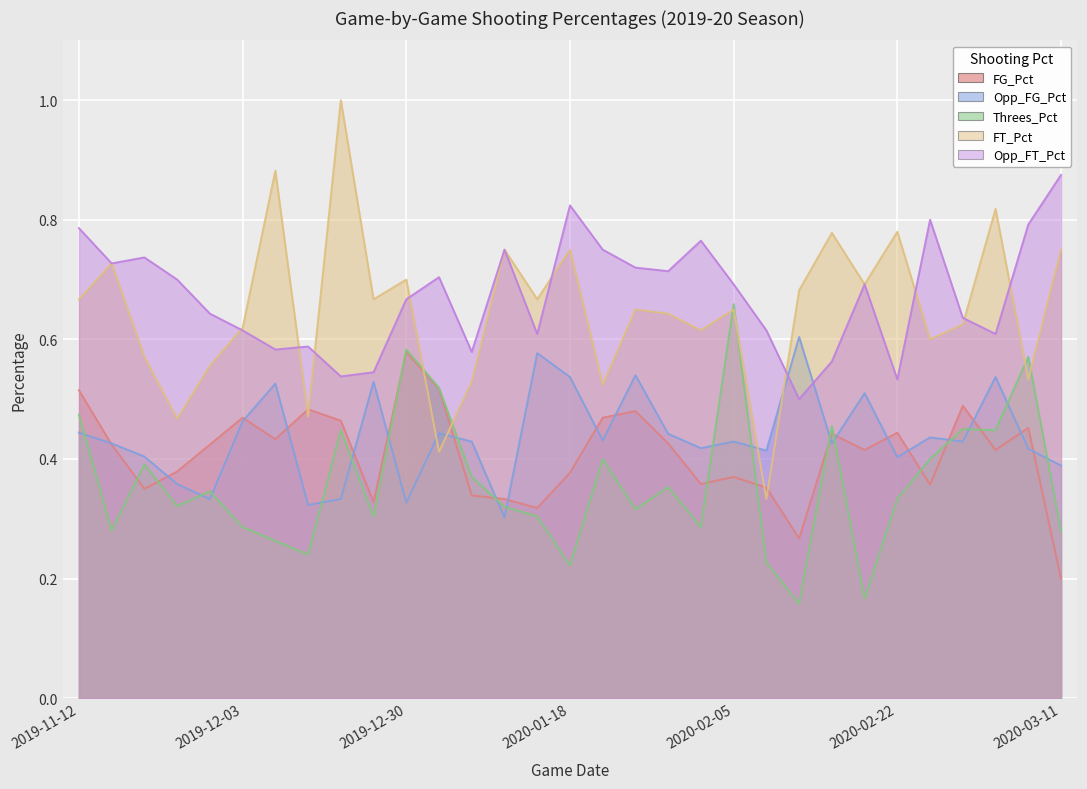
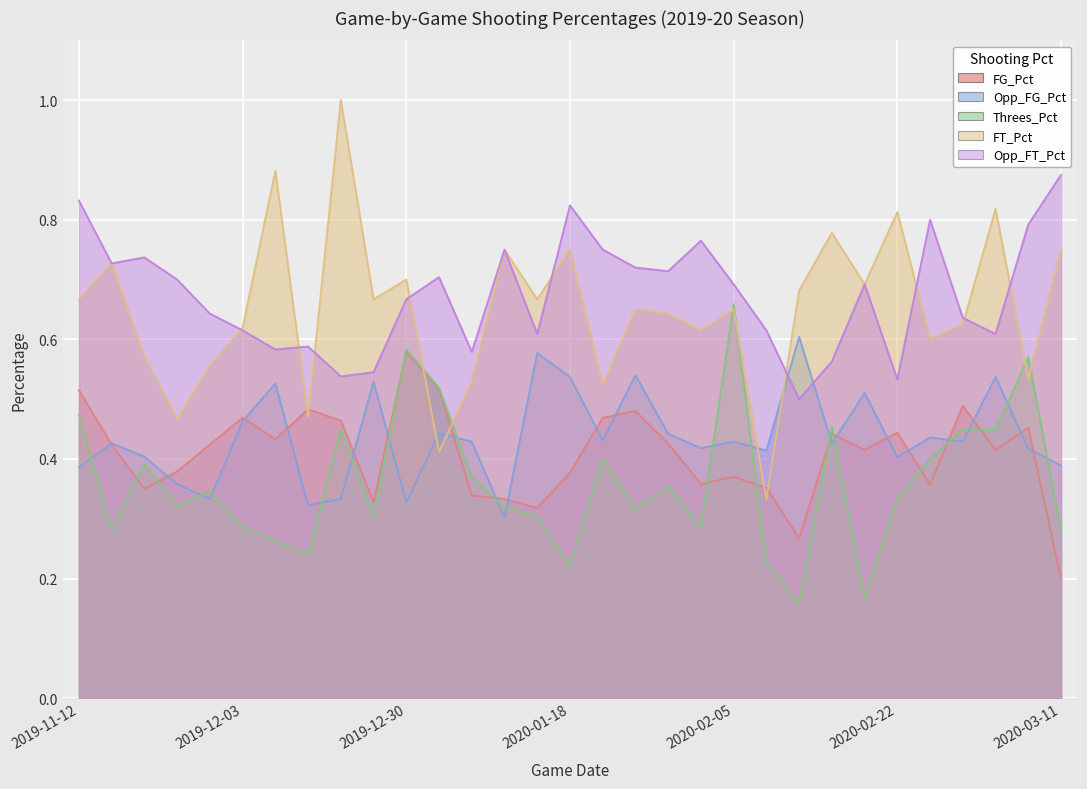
  {
    "FG_Pct": {
      "2019-11-12": 0.52,
      "2019-12-03": 0.47,
      "2020-01-18": 0.38,
      "2020-02-05": 0.37,
      "2020-02-22": 0.44,
      "2020-03-11": 0.20
    },
    "Opp_FG_Pct": {
-     "2019-11-12": 0.44,
+     "2019-11-12": 0.39,
      "2019-12-03": 0.46,
      "2019-12-30": 0.33,
      "2020-01-18": 0.54,
      "2020-02-05": 0.43,
      "2020-02-22": 0.40,
      "2020-03-11": 0.39
    },
    "Threes_Pct": {
      "2019-11-12": 0.47,
      "2019-12-03": 0.29,
      "2020-01-18": 0.22,
      "2020-02-05": 0.66,
      "2020-02-22": 0.33,
      "2020-03-11": 0.28
    },
    "FT_Pct": {
      "2019-11-12": 0.67,
      "2019-12-30": 0.70,
      "2020-01-18": 0.75,
      "2020-02-05": 0.65,
-     "2020-02-22": 0.78,
+     "2020-02-22": 0.81,
      "2020-03-11": 0.75
    },
    "Opp_FT_Pct": {
-     "2019-11-12": 0.79,
+     "2019-11-12": 0.83,
      "2019-12-30": 0.67,
      "2020-01-18": 0.82,
      "2020-02-05": 0.69,
      "2020-02-22": 0.53,
      "2020-03-11": 0.88
    }
  }
